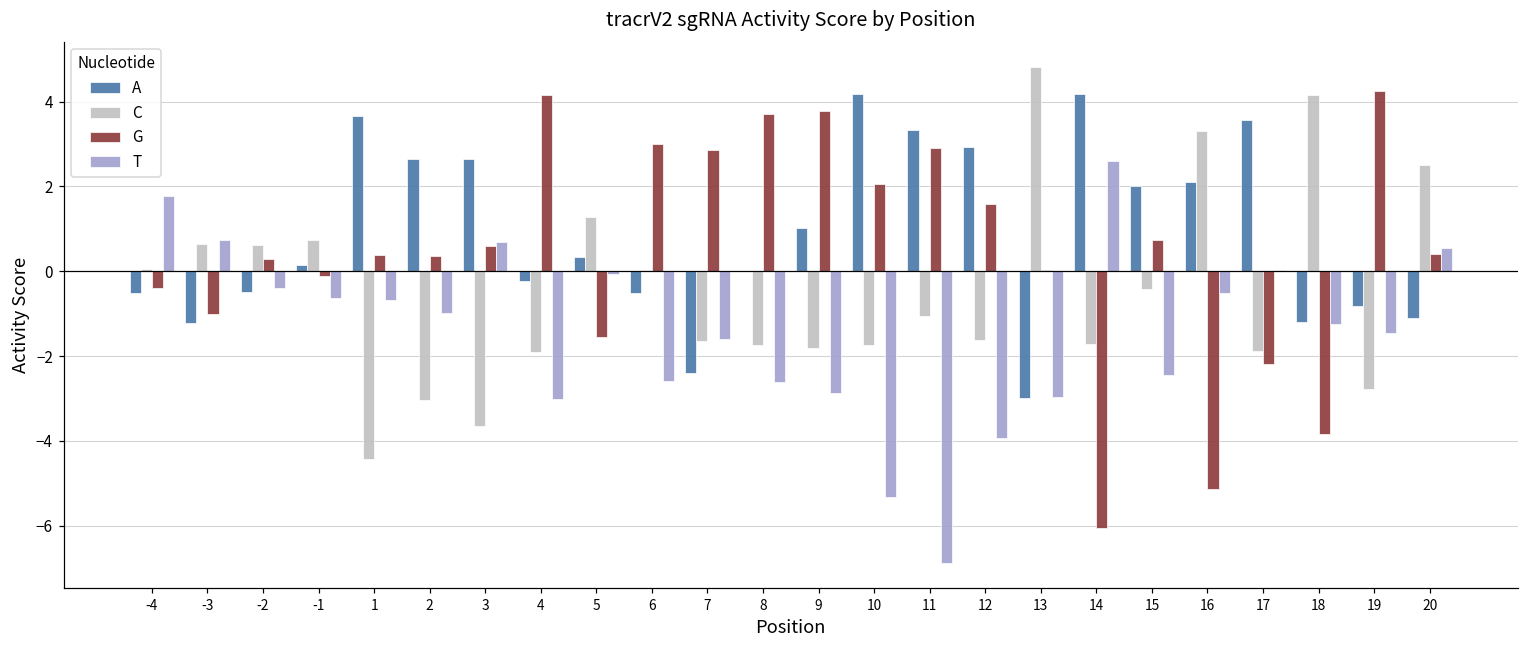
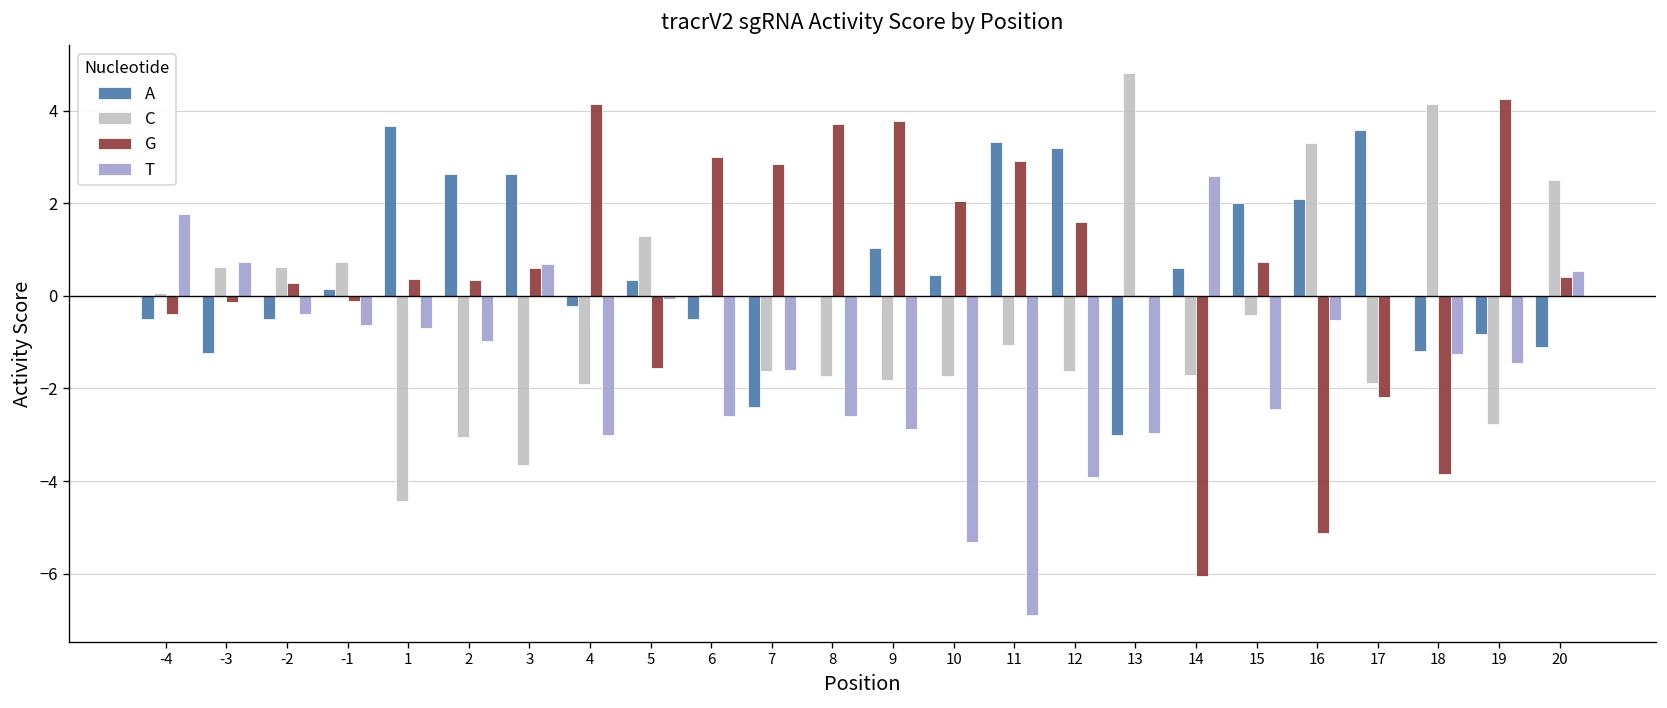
  {
    "A": {
      "-4": -0.5,
      "-3": -1.2,
      "-2": -0.5,
      "-1": 0.1,
      "1": 3.7,
      "2": 2.6,
      "3": 2.6,
      "4": -0.2,
      "5": 0.3,
      "6": -0.5,
      "7": -2.4,
      "9": 1.0,
-     "10": 4.2,
+     "10": 0.4,
      "11": 3.3,
-     "12": 2.9,
+     "12": 3.2,
      "13": -3.0,
-     "14": 4.2,
+     "14": 0.6,
      "15": 2.0,
      "16": 2.1,
      "17": 3.6,
      "18": -1.2,
      "19": -0.8,
      "20": -1.1
    },
    "G": {
      "-4": -0.4,
-     "-3": -1.0,
+     "-3": -0.1,
      "-2": 0.3,
      "-1": -0.1,
      "1": 0.4,
      "2": 0.4,
      "3": 0.6,
      "4": 4.1,
      "5": -1.6,
      "6": 3.0,
      "7": 2.9,
      "8": 3.7,
      "9": 3.8,
      "10": 2.0,
      "11": 2.9,
      "12": 1.6,
      "14": -6.1,
      "15": 0.7,
      "16": -5.1,
      "17": -2.2,
      "18": -3.8,
      "19": 4.2,
      "20": 0.4
    }
  }
